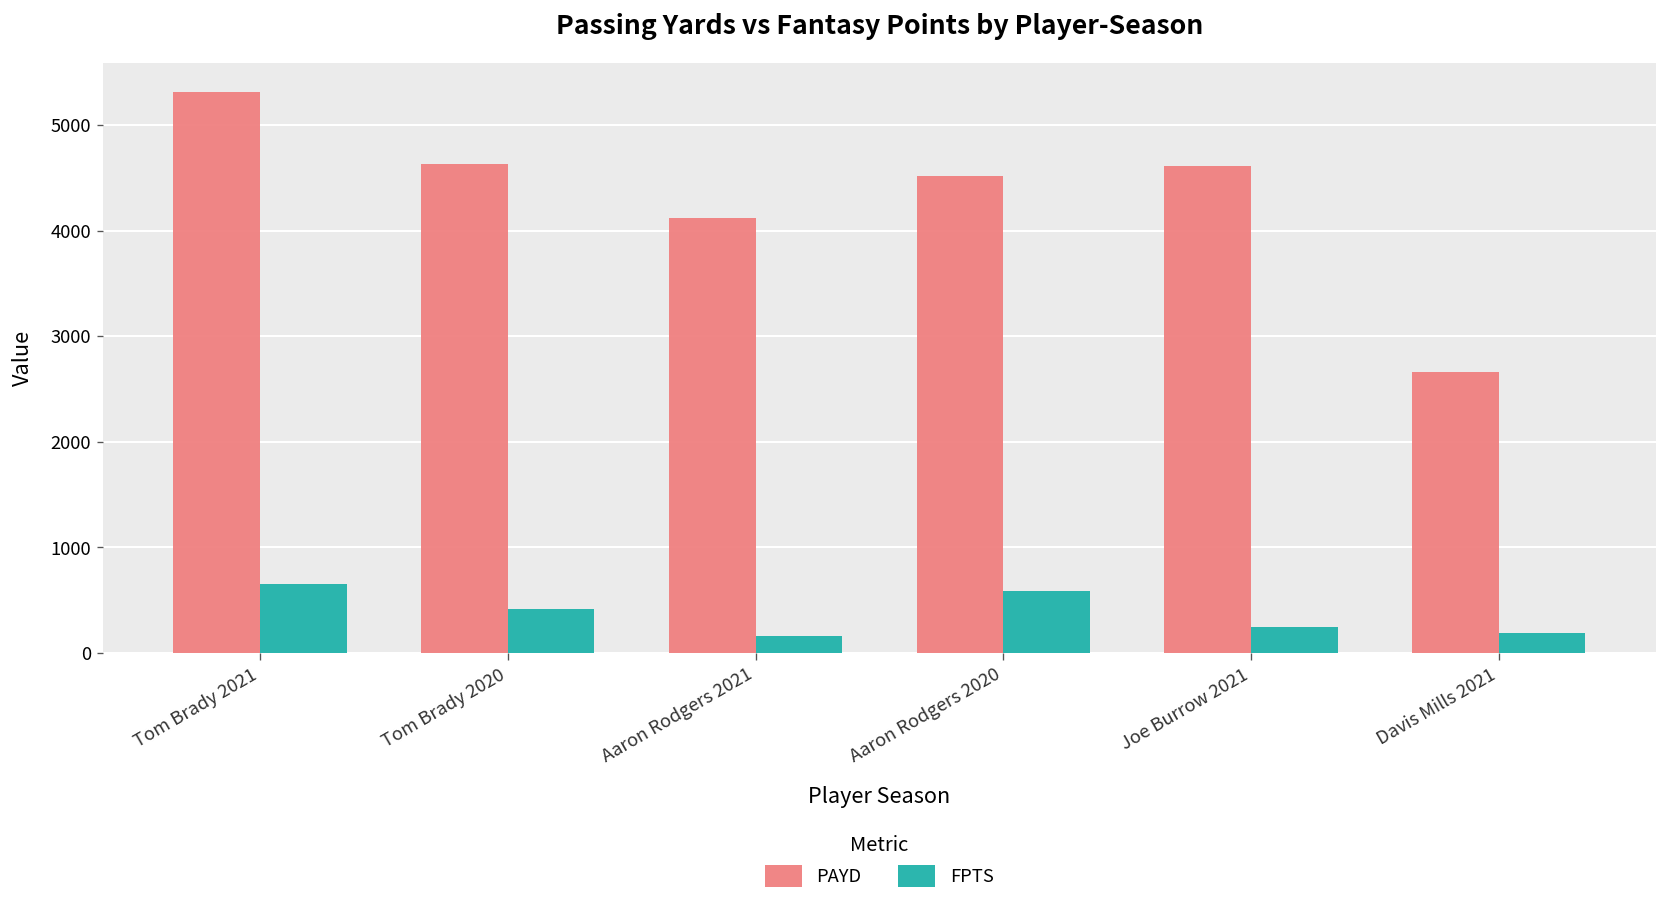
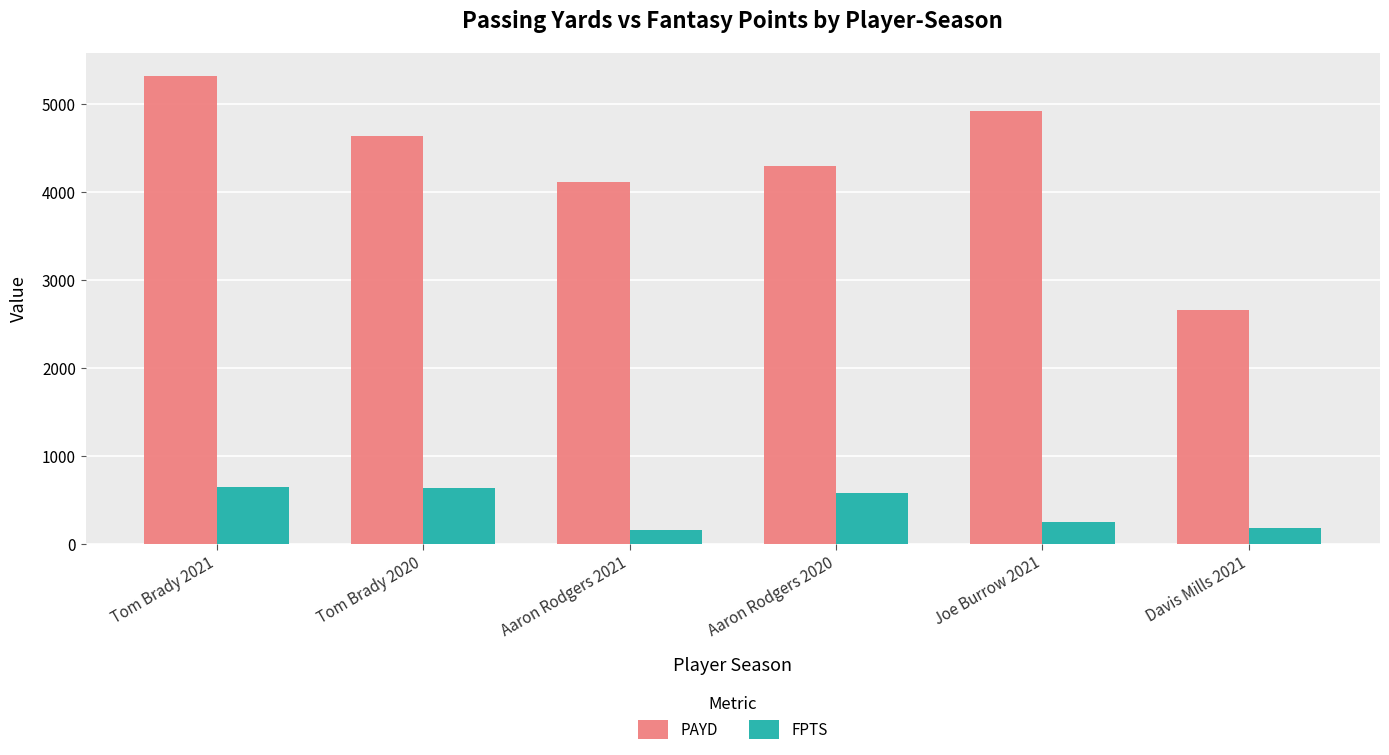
  {
    "PAYD": {
      "Tom Brady 2021": 5300,
      "Tom Brady 2020": 4600,
      "Aaron Rodgers 2021": 4100,
-     "Aaron Rodgers 2020": 4500,
-     "Joe Burrow 2021": 4600,
+     "Aaron Rodgers 2020": 4300,
+     "Joe Burrow 2021": 4900,
      "Davis Mills 2021": 2700
    },
    "FPTS": {
      "Tom Brady 2021": 700,
-     "Tom Brady 2020": 400,
+     "Tom Brady 2020": 600,
      "Aaron Rodgers 2021": 200,
      "Aaron Rodgers 2020": 600,
      "Joe Burrow 2021": 300,
      "Davis Mills 2021": 200
    }
  }
